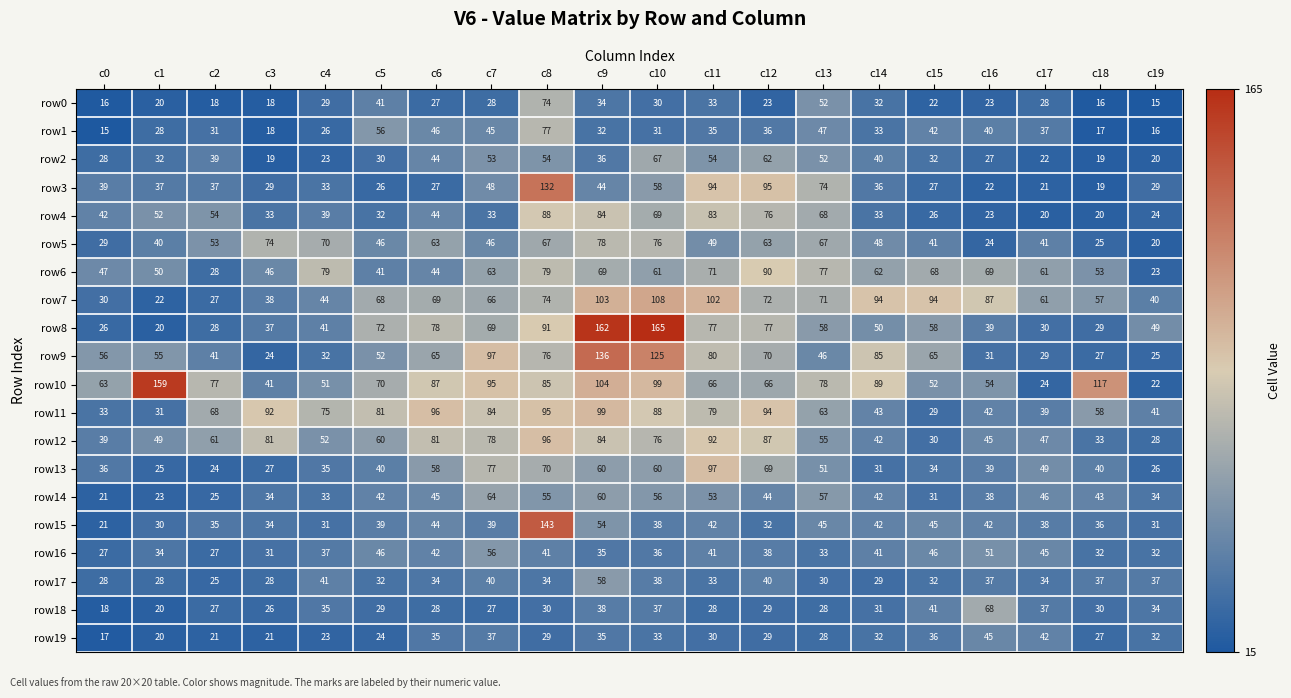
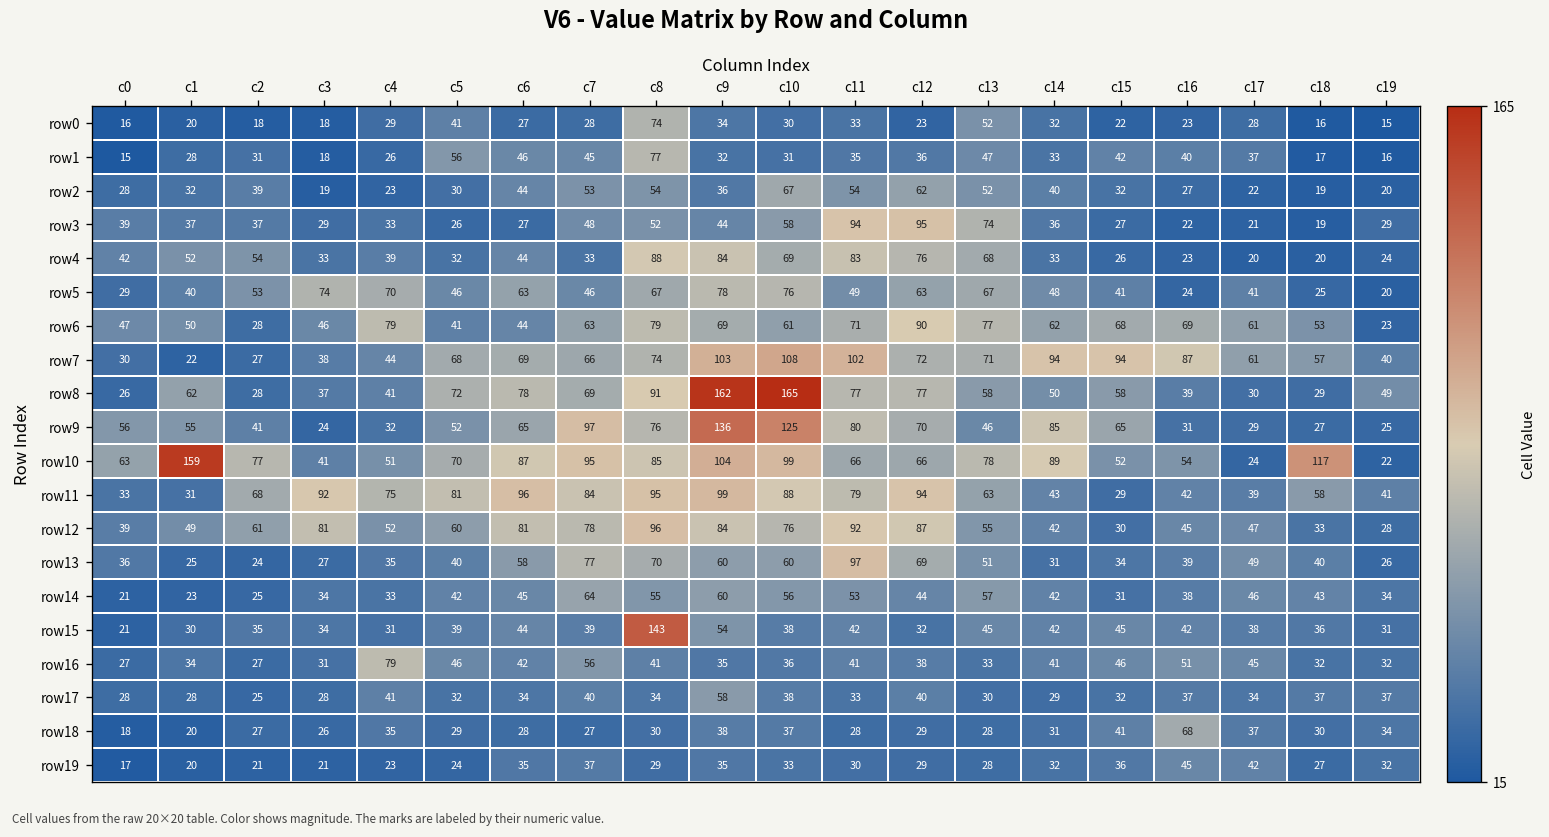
  {
    "row3": {
      "c0": 39,
      "c1": 37,
      "c2": 37,
      "c3": 29,
      "c4": 33,
      "c5": 26,
      "c6": 27,
      "c7": 48,
-     "c8": 132,
+     "c8": 52,
      "c9": 44,
      "c10": 58,
      "c11": 94,
      "c12": 95,
      "c13": 74,
      "c14": 36,
      "c15": 27,
      "c16": 22,
      "c17": 21,
      "c18": 19,
      "c19": 29
    },
    "row8": {
      "c0": 26,
-     "c1": 20,
+     "c1": 62,
      "c2": 28,
      "c3": 37,
      "c4": 41,
      "c5": 72,
      "c6": 78,
      "c7": 69,
      "c8": 91,
      "c9": 162,
      "c10": 165,
      "c11": 77,
      "c12": 77,
      "c13": 58,
      "c14": 50,
      "c15": 58,
      "c16": 39,
      "c17": 30,
      "c18": 29,
      "c19": 49
    },
    "row16": {
      "c0": 27,
      "c1": 34,
      "c2": 27,
      "c3": 31,
-     "c4": 37,
+     "c4": 79,
      "c5": 46,
      "c6": 42,
      "c7": 56,
      "c8": 41,
      "c9": 35,
      "c10": 36,
      "c11": 41,
      "c12": 38,
      "c13": 33,
      "c14": 41,
      "c15": 46,
      "c16": 51,
      "c17": 45,
      "c18": 32,
      "c19": 32
    }
  }
